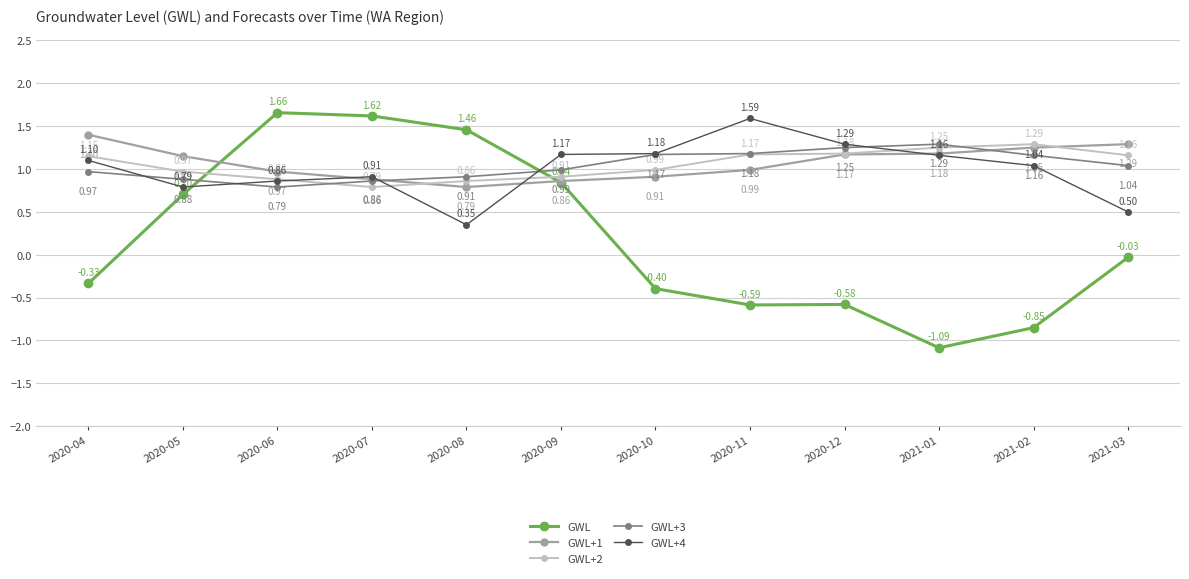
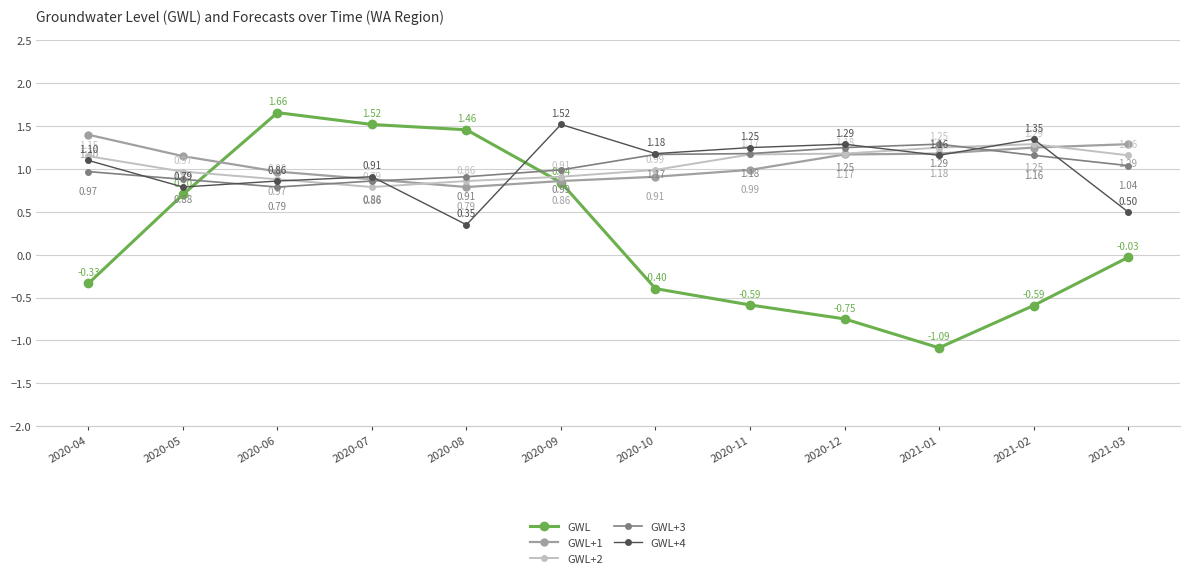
  {
    "GWL": {
      "2020-04": -0.33,
      "2020-06": 1.66,
-     "2020-07": 1.62,
+     "2020-07": 1.52,
      "2020-08": 1.46,
      "2020-10": -0.40,
      "2020-11": -0.59,
-     "2020-12": -0.58,
+     "2020-12": -0.75,
      "2021-01": -1.09,
-     "2021-02": -0.85,
+     "2021-02": -0.59,
      "2021-03": -0.03
    },
    "GWL+4": {
      "2020-07": 0.91,
-     "2020-09": 1.17,
-     "2020-11": 1.59,
+     "2020-09": 1.52,
+     "2020-11": 1.25,
      "2020-12": 1.29,
-     "2021-02": 1.04,
+     "2021-02": 1.35,
      "2021-03": 0.50
    }
  }
